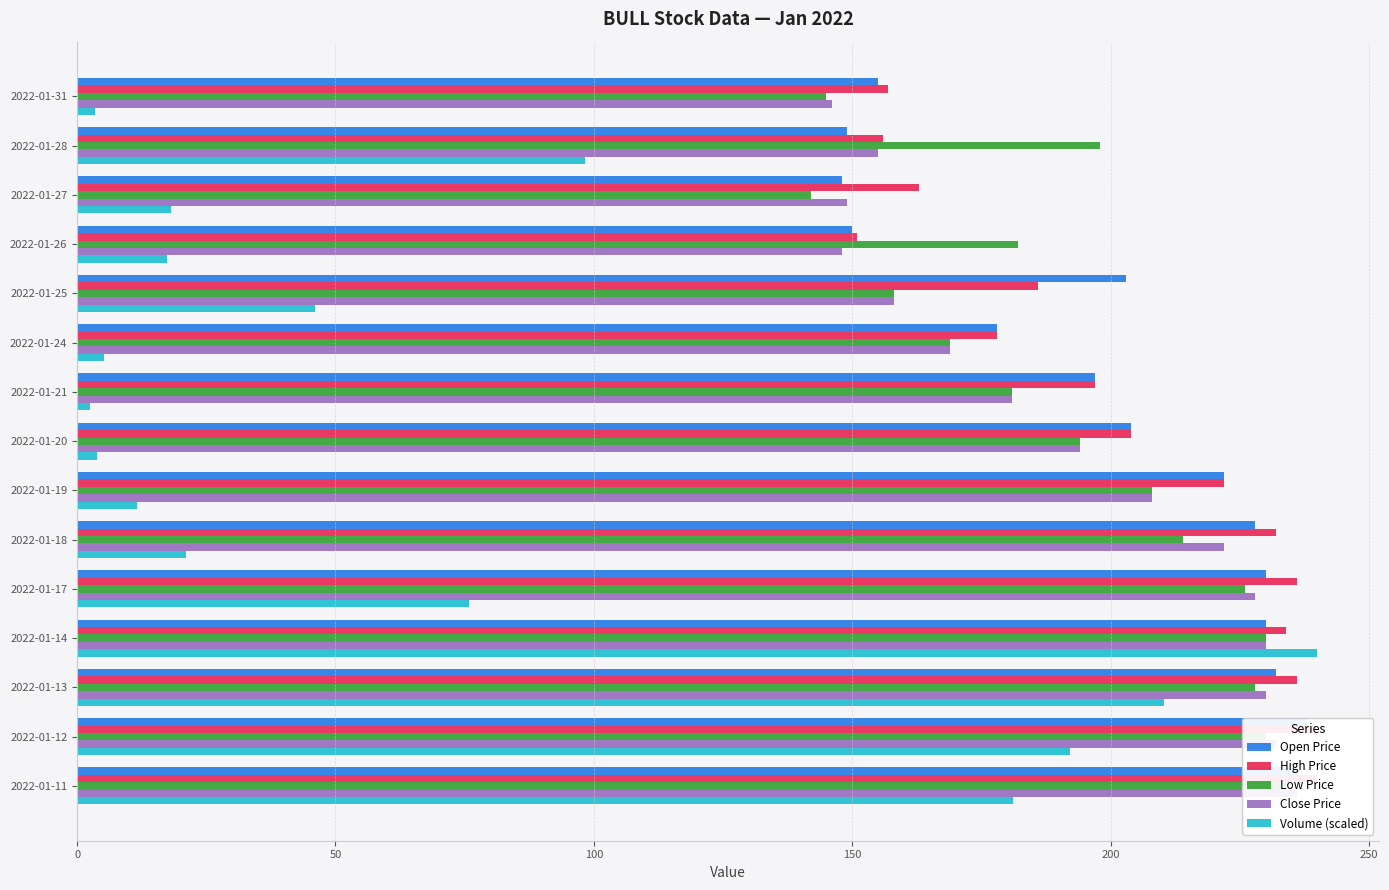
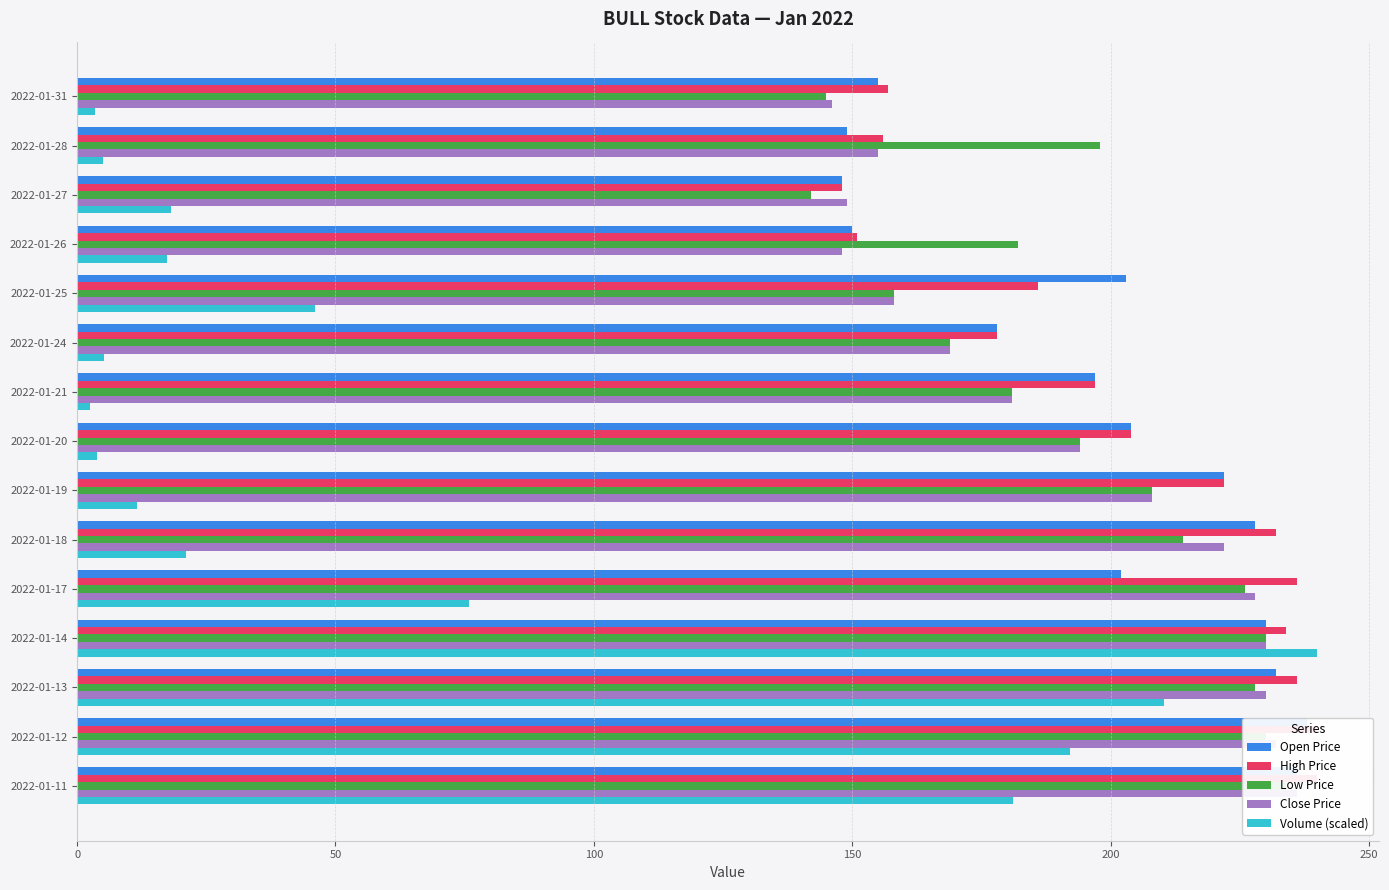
  {
    "Open Price": {
      "2022-01-31": 155,
      "2022-01-28": 149,
      "2022-01-27": 148,
      "2022-01-26": 150,
      "2022-01-25": 203,
      "2022-01-24": 178,
      "2022-01-21": 197,
      "2022-01-20": 204,
      "2022-01-19": 222,
      "2022-01-18": 228,
-     "2022-01-17": 230,
+     "2022-01-17": 202,
      "2022-01-14": 230,
      "2022-01-13": 232
    },
    "High Price": {
      "2022-01-31": 157,
      "2022-01-28": 156,
-     "2022-01-27": 163,
+     "2022-01-27": 148,
      "2022-01-26": 151,
      "2022-01-25": 186,
      "2022-01-24": 178,
      "2022-01-21": 197,
      "2022-01-20": 204,
      "2022-01-19": 222,
      "2022-01-18": 232,
      "2022-01-17": 236,
      "2022-01-14": 234,
      "2022-01-13": 236
    },
    "Low Price": {
      "2022-01-31": 145,
      "2022-01-28": 198,
      "2022-01-27": 142,
      "2022-01-26": 182,
      "2022-01-25": 158,
      "2022-01-24": 169,
      "2022-01-21": 181,
      "2022-01-20": 194,
      "2022-01-19": 208,
      "2022-01-18": 214,
      "2022-01-17": 226,
      "2022-01-14": 230,
      "2022-01-13": 228
    },
    "Close Price": {
      "2022-01-31": 146,
      "2022-01-28": 155,
      "2022-01-27": 149,
      "2022-01-26": 148,
      "2022-01-25": 158,
      "2022-01-24": 169,
      "2022-01-21": 181,
      "2022-01-20": 194,
      "2022-01-19": 208,
      "2022-01-18": 222,
      "2022-01-17": 228,
      "2022-01-14": 230,
      "2022-01-13": 230
    },
    "Volume (scaled)": {
      "2022-01-31": 3,
-     "2022-01-28": 98,
+     "2022-01-28": 5,
      "2022-01-27": 18,
      "2022-01-26": 17,
      "2022-01-25": 46,
      "2022-01-24": 5,
      "2022-01-21": 2,
      "2022-01-20": 4,
      "2022-01-19": 12,
      "2022-01-18": 21,
      "2022-01-17": 76,
      "2022-01-14": 240,
      "2022-01-13": 210,
      "2022-01-12": 192,
      "2022-01-11": 181
    }
  }
